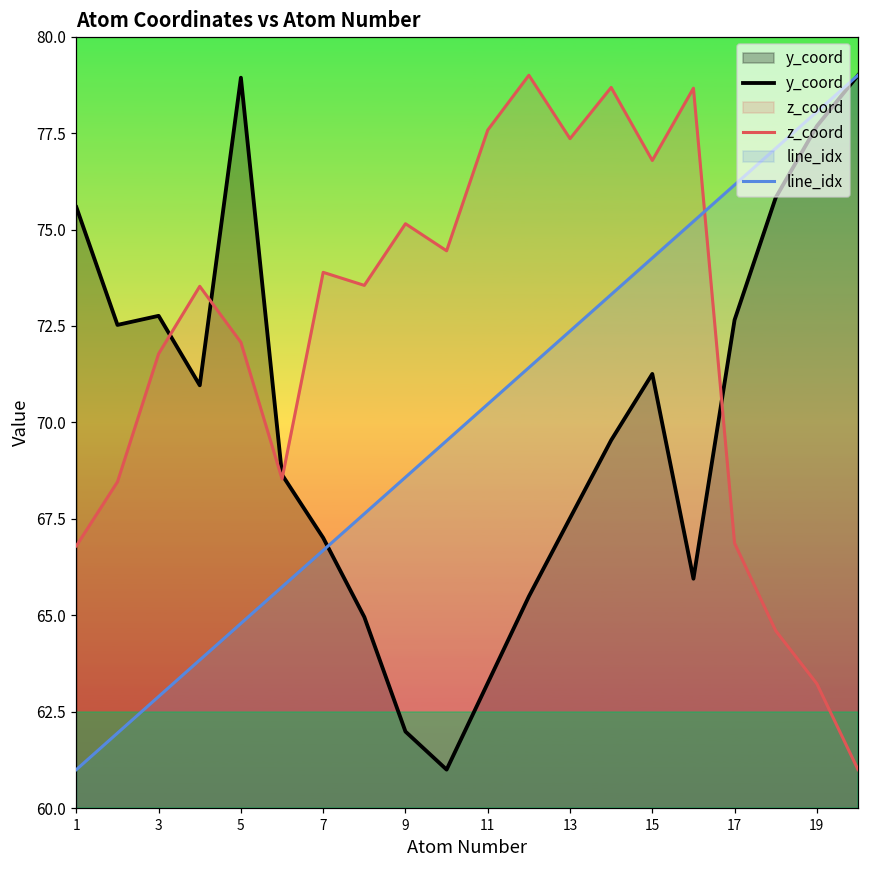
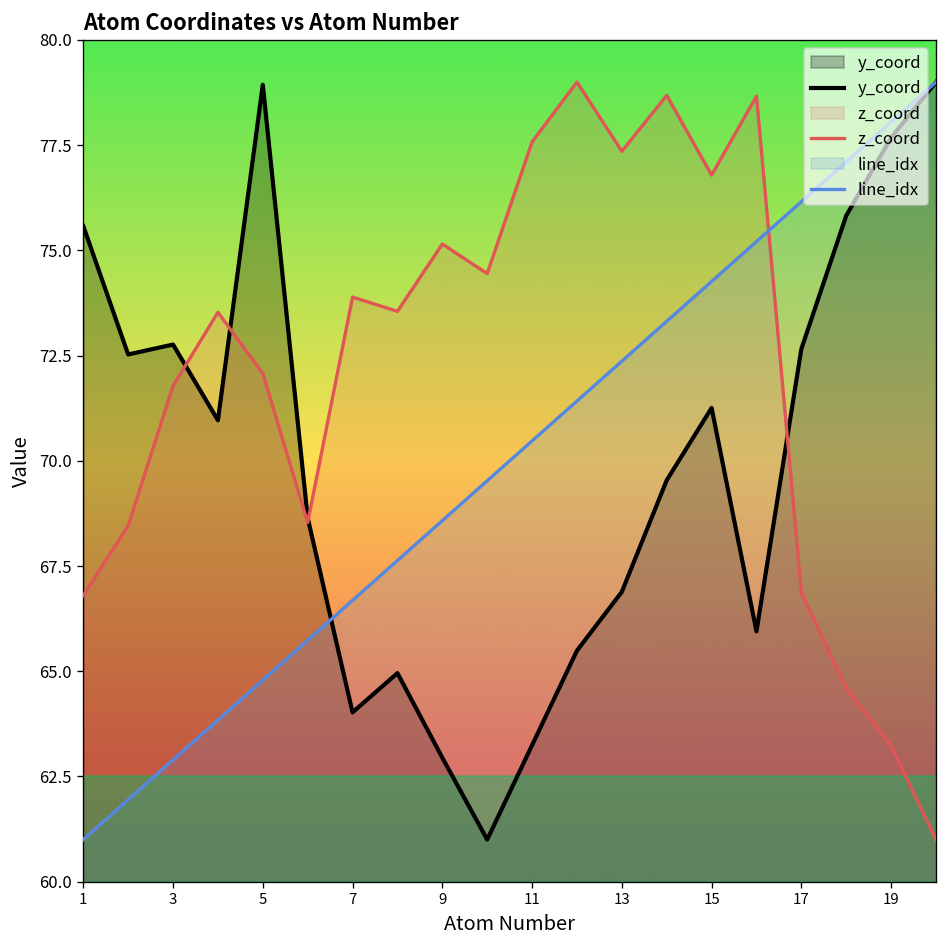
  {
    "y_coord": {
      "1": 75.6,
      "3": 72.8,
      "5": 78.9,
-     "7": 67.0,
-     "9": 62.0,
+     "7": 64.0,
+     "9": 62.9,
      "11": 63.2,
-     "13": 67.5,
+     "13": 66.9,
      "15": 71.3,
      "17": 72.7
    }
  }
